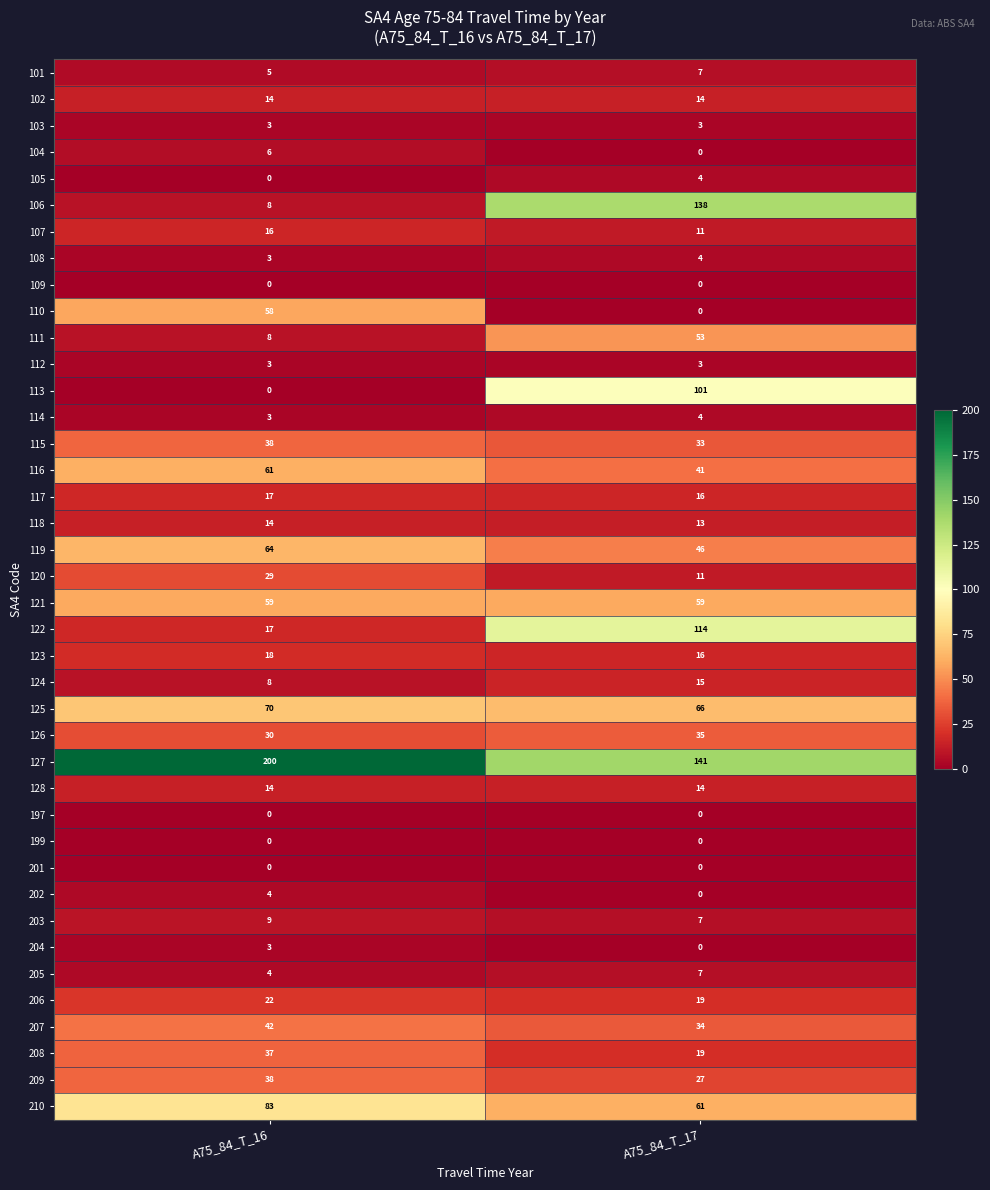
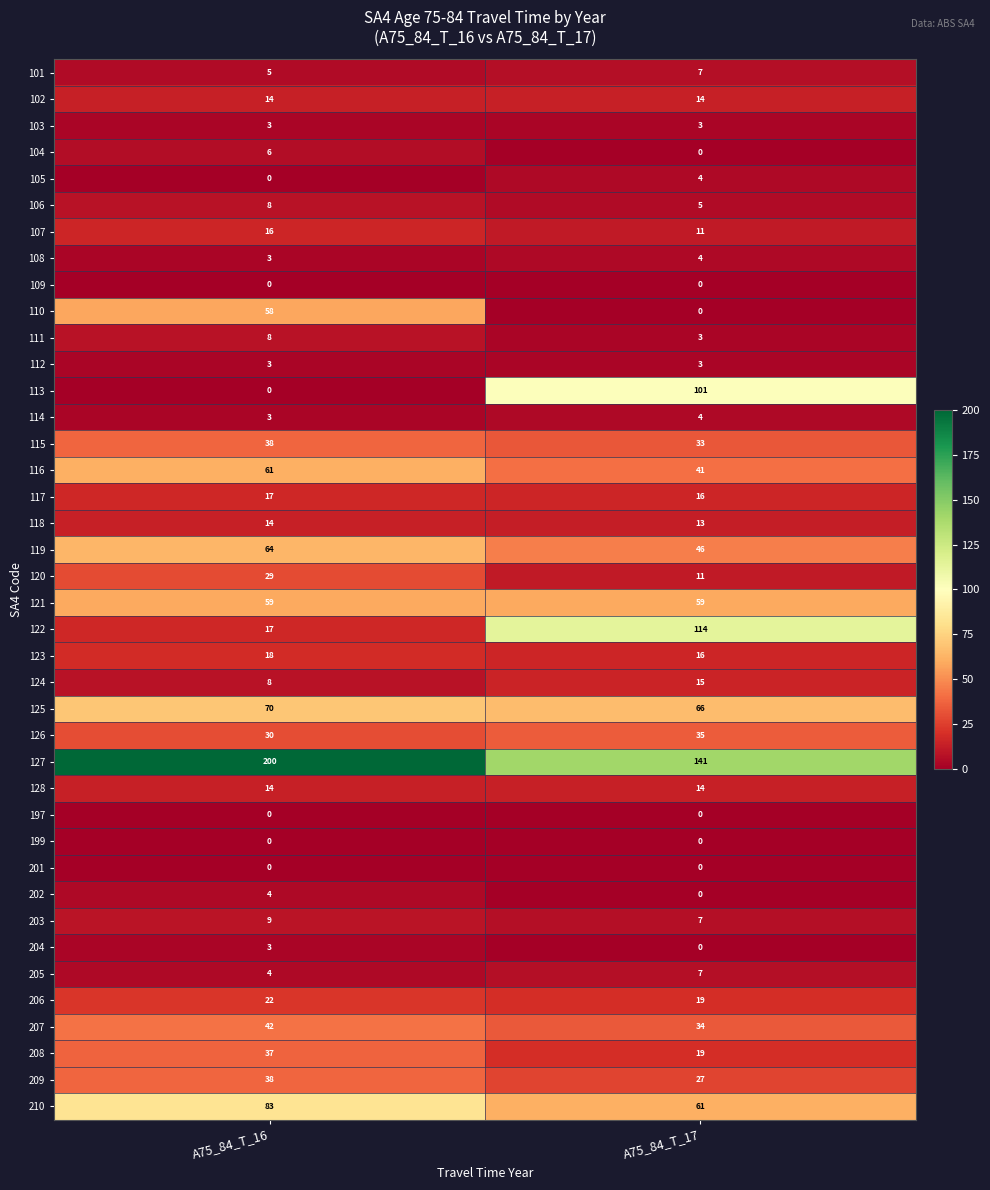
  {
    "101": {
      "A75_84_T_16": 5,
      "A75_84_T_17": 7
    },
    "102": {
      "A75_84_T_16": 14,
      "A75_84_T_17": 14
    },
    "103": {
      "A75_84_T_16": 3,
      "A75_84_T_17": 3
    },
    "104": {
      "A75_84_T_16": 6,
      "A75_84_T_17": 0
    },
    "105": {
      "A75_84_T_16": 0,
      "A75_84_T_17": 4
    },
    "106": {
      "A75_84_T_16": 8,
-     "A75_84_T_17": 138
+     "A75_84_T_17": 5
    },
    "107": {
      "A75_84_T_16": 16,
      "A75_84_T_17": 11
    },
    "108": {
      "A75_84_T_16": 3,
      "A75_84_T_17": 4
    },
    "109": {
      "A75_84_T_16": 0,
      "A75_84_T_17": 0
    },
    "110": {
      "A75_84_T_16": 58,
      "A75_84_T_17": 0
    },
    "111": {
      "A75_84_T_16": 8,
-     "A75_84_T_17": 53
+     "A75_84_T_17": 3
    },
    "112": {
      "A75_84_T_16": 3,
      "A75_84_T_17": 3
    },
    "113": {
      "A75_84_T_16": 0,
      "A75_84_T_17": 101
    },
    "114": {
      "A75_84_T_16": 3,
      "A75_84_T_17": 4
    },
    "115": {
      "A75_84_T_16": 38,
      "A75_84_T_17": 33
    },
    "116": {
      "A75_84_T_16": 61,
      "A75_84_T_17": 41
    },
    "117": {
      "A75_84_T_16": 17,
      "A75_84_T_17": 16
    },
    "118": {
      "A75_84_T_16": 14,
      "A75_84_T_17": 13
    },
    "119": {
      "A75_84_T_16": 64,
      "A75_84_T_17": 46
    },
    "120": {
      "A75_84_T_16": 29,
      "A75_84_T_17": 11
    },
    "121": {
      "A75_84_T_16": 59,
      "A75_84_T_17": 59
    },
    "122": {
      "A75_84_T_16": 17,
      "A75_84_T_17": 114
    },
    "123": {
      "A75_84_T_16": 18,
      "A75_84_T_17": 16
    },
    "124": {
      "A75_84_T_16": 8,
      "A75_84_T_17": 15
    },
    "125": {
      "A75_84_T_16": 70,
      "A75_84_T_17": 66
    },
    "126": {
      "A75_84_T_16": 30,
      "A75_84_T_17": 35
    },
    "127": {
      "A75_84_T_16": 200,
      "A75_84_T_17": 141
    },
    "128": {
      "A75_84_T_16": 14,
      "A75_84_T_17": 14
    },
    "197": {
      "A75_84_T_16": 0,
      "A75_84_T_17": 0
    },
    "199": {
      "A75_84_T_16": 0,
      "A75_84_T_17": 0
    },
    "201": {
      "A75_84_T_16": 0,
      "A75_84_T_17": 0
    },
    "202": {
      "A75_84_T_16": 4,
      "A75_84_T_17": 0
    },
    "203": {
      "A75_84_T_16": 9,
      "A75_84_T_17": 7
    },
    "204": {
      "A75_84_T_16": 3,
      "A75_84_T_17": 0
    },
    "205": {
      "A75_84_T_16": 4,
      "A75_84_T_17": 7
    },
    "206": {
      "A75_84_T_16": 22,
      "A75_84_T_17": 19
    },
    "207": {
      "A75_84_T_16": 42,
      "A75_84_T_17": 34
    },
    "208": {
      "A75_84_T_16": 37,
      "A75_84_T_17": 19
    },
    "209": {
      "A75_84_T_16": 38,
      "A75_84_T_17": 27
    },
    "210": {
      "A75_84_T_16": 83,
      "A75_84_T_17": 61
    }
  }
